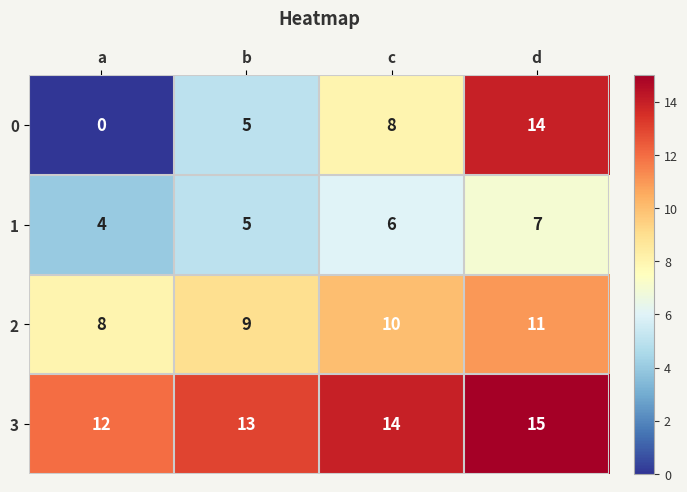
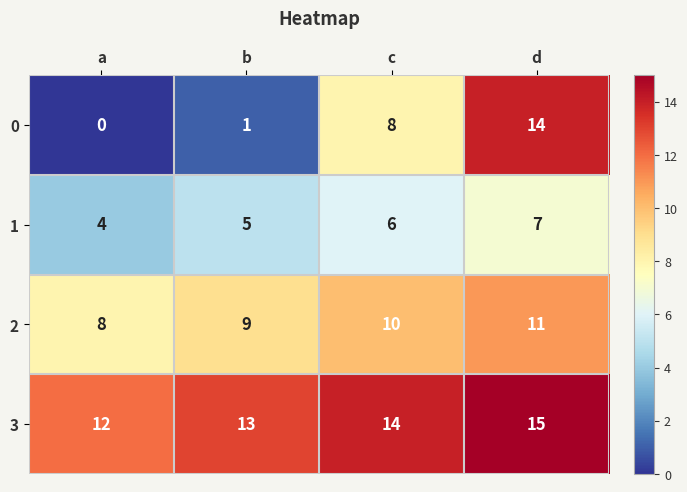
  {
    "0": {
      "a": 0,
-     "b": 5,
+     "b": 1,
      "c": 8,
      "d": 14
    },
    "1": {
      "a": 4,
      "b": 5,
      "c": 6,
      "d": 7
    },
    "2": {
      "a": 8,
      "b": 9,
      "c": 10,
      "d": 11
    },
    "3": {
      "a": 12,
      "b": 13,
      "c": 14,
      "d": 15
    }
  }
